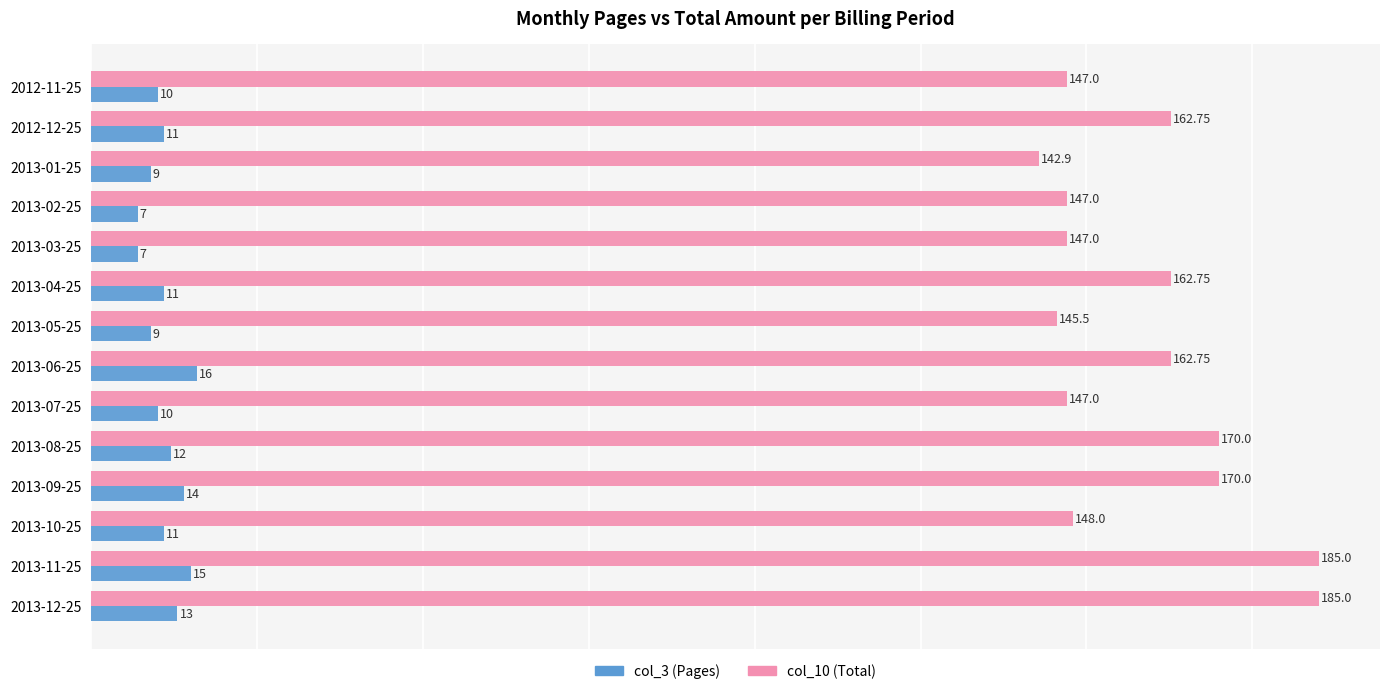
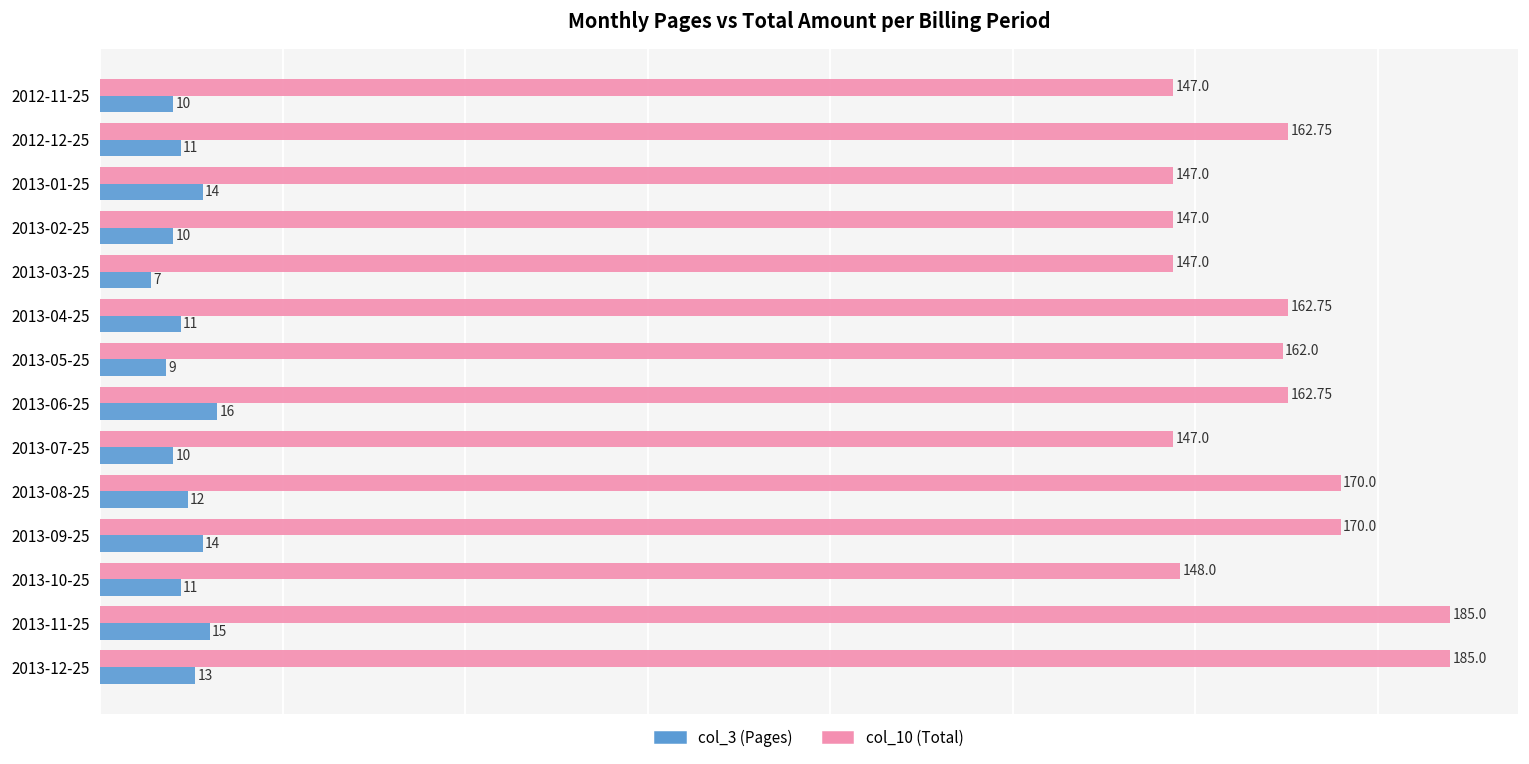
  {
    "col_3 (Pages)": {
      "2012-11-25": 10,
      "2012-12-25": 11,
-     "2013-01-25": 9,
-     "2013-02-25": 7,
+     "2013-01-25": 14,
+     "2013-02-25": 10,
      "2013-03-25": 7,
      "2013-04-25": 11,
      "2013-05-25": 9,
      "2013-06-25": 16,
      "2013-07-25": 10,
      "2013-08-25": 12,
      "2013-09-25": 14,
      "2013-10-25": 11,
      "2013-11-25": 15,
      "2013-12-25": 13
    },
    "col_10 (Total)": {
      "2012-11-25": 147.0,
      "2012-12-25": 162.75,
-     "2013-01-25": 142.9,
+     "2013-01-25": 147.0,
      "2013-02-25": 147.0,
      "2013-03-25": 147.0,
      "2013-04-25": 162.75,
-     "2013-05-25": 145.5,
+     "2013-05-25": 162.0,
      "2013-06-25": 162.75,
      "2013-07-25": 147.0,
      "2013-08-25": 170.0,
      "2013-09-25": 170.0,
      "2013-10-25": 148.0,
      "2013-11-25": 185.0,
      "2013-12-25": 185.0
    }
  }
